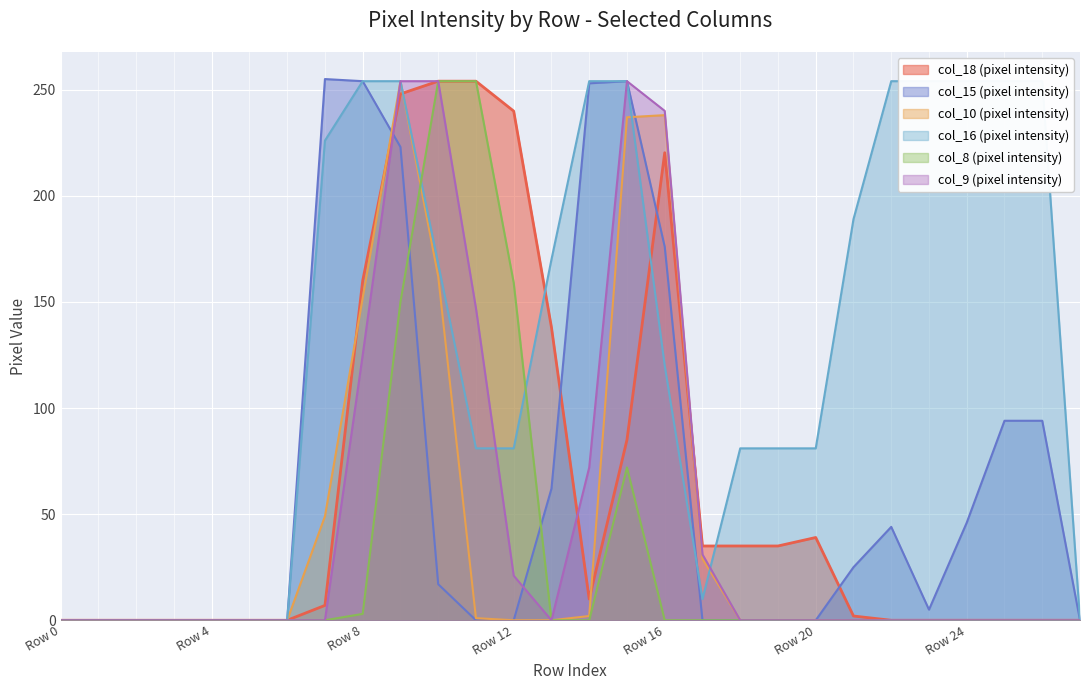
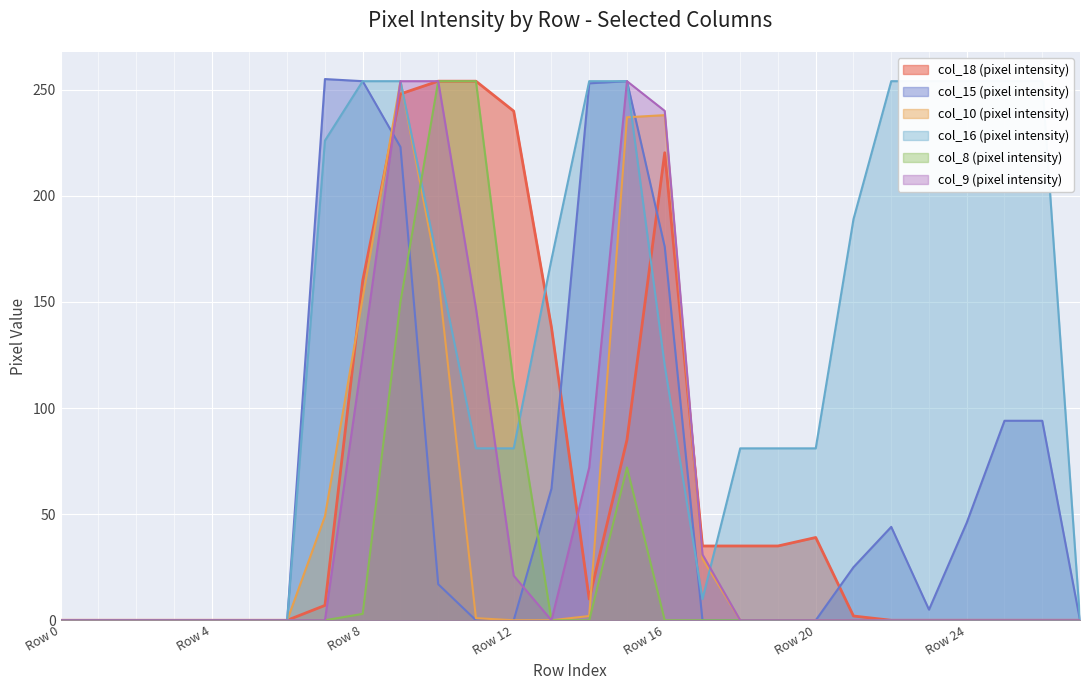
  {
    "col_18 (pixel intensity)": {
      "Row 8": 160,
      "Row 12": 240,
      "Row 16": 220,
      "Row 20": 39
    },
    "col_10 (pixel intensity)": {
      "Row 8": 152,
      "Row 16": 238
    },
    "col_8 (pixel intensity)": {
      "Row 8": 3,
-     "Row 12": 159,
+     "Row 12": 111,
      "Row 16": 0
    }
  }
